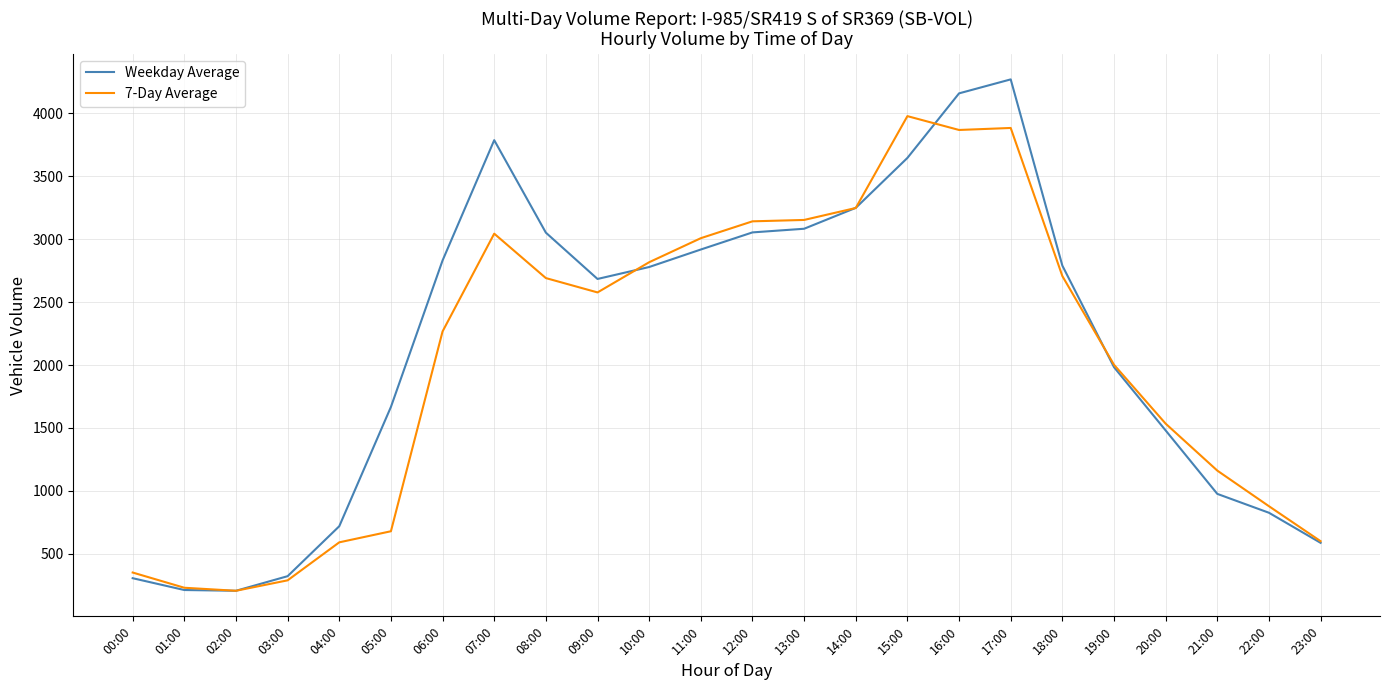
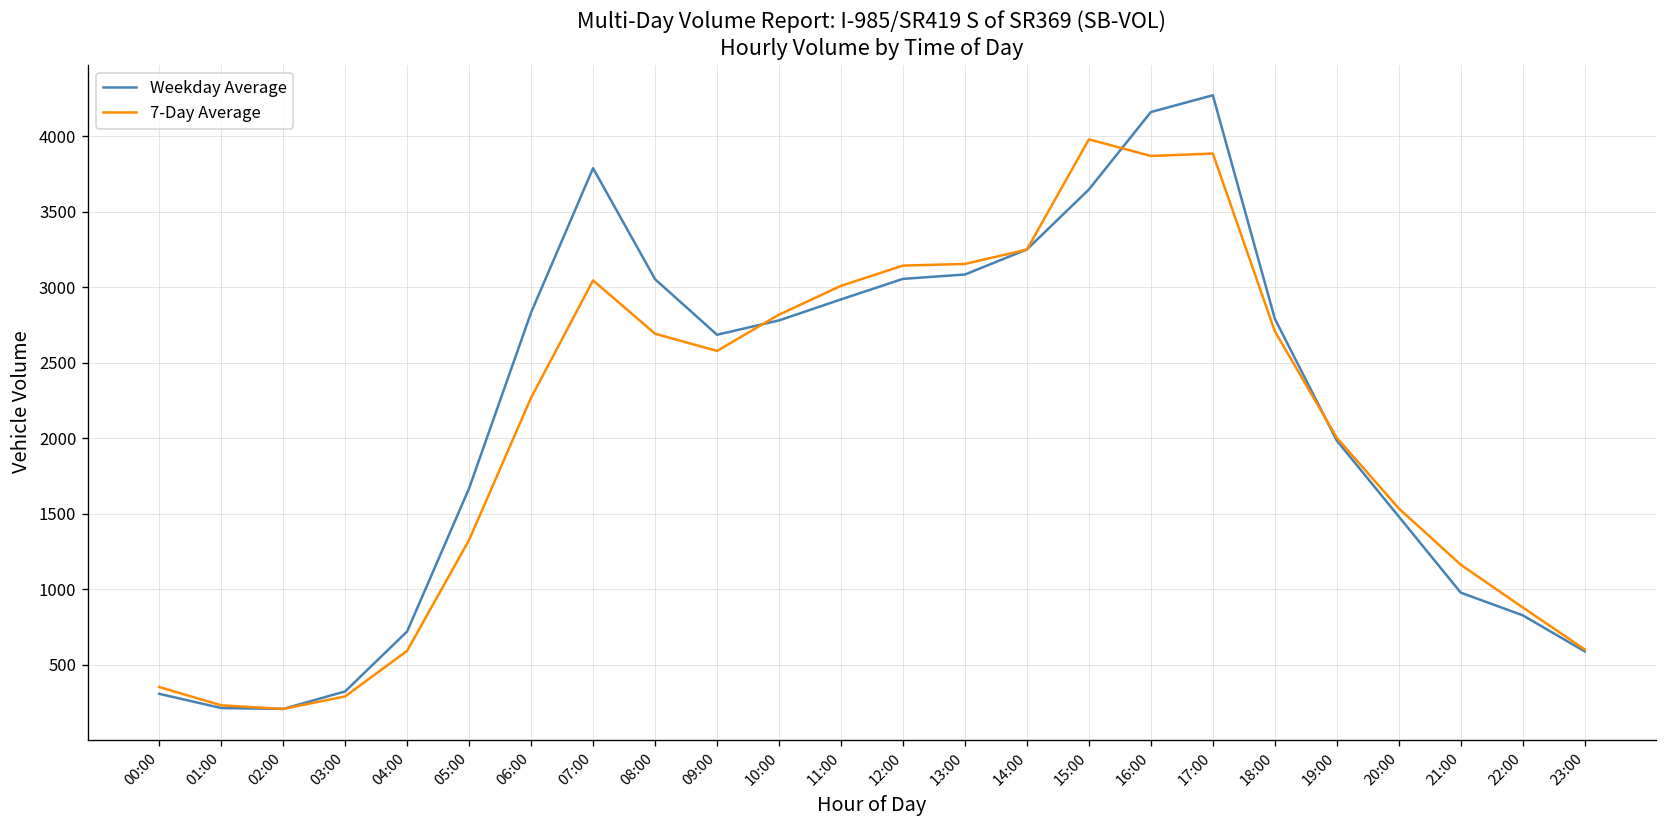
  {
    "Weekday Average": {
      "00:00": 310,
      "03:00": 320,
      "04:00": 720,
      "05:00": 1670,
      "06:00": 2830,
      "07:00": 3790,
      "08:00": 3050,
      "09:00": 2680,
      "10:00": 2780,
      "11:00": 2920,
      "12:00": 3050,
      "13:00": 3080,
      "15:00": 3650,
      "16:00": 4160,
      "17:00": 4270,
      "18:00": 2790,
      "20:00": 1480,
      "21:00": 980,
      "22:00": 830
    },
    "7-Day Average": {
      "00:00": 350,
      "03:00": 290,
      "04:00": 590,
-     "05:00": 680,
+     "05:00": 1330,
      "06:00": 2270,
      "07:00": 3040,
      "08:00": 2690,
      "09:00": 2580,
      "10:00": 2820,
      "11:00": 3010,
      "12:00": 3140,
      "13:00": 3150,
      "15:00": 3980,
      "16:00": 3870,
      "17:00": 3880,
      "18:00": 2710,
      "20:00": 1530,
      "21:00": 1160,
      "22:00": 880
    }
  }
